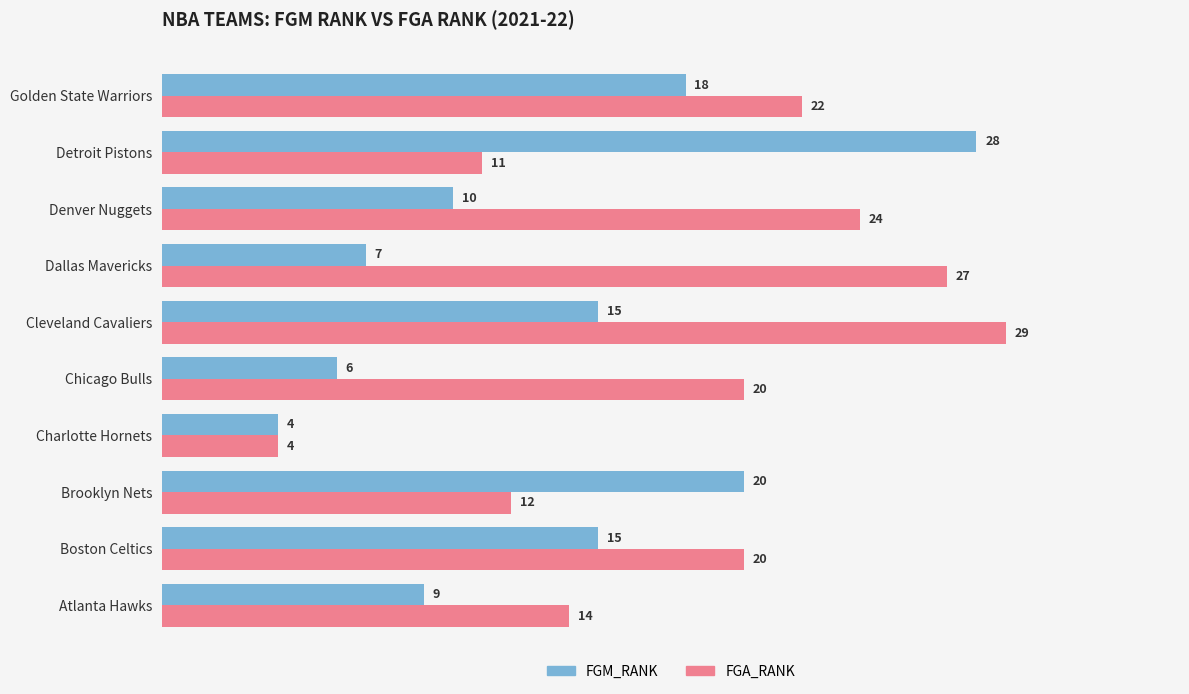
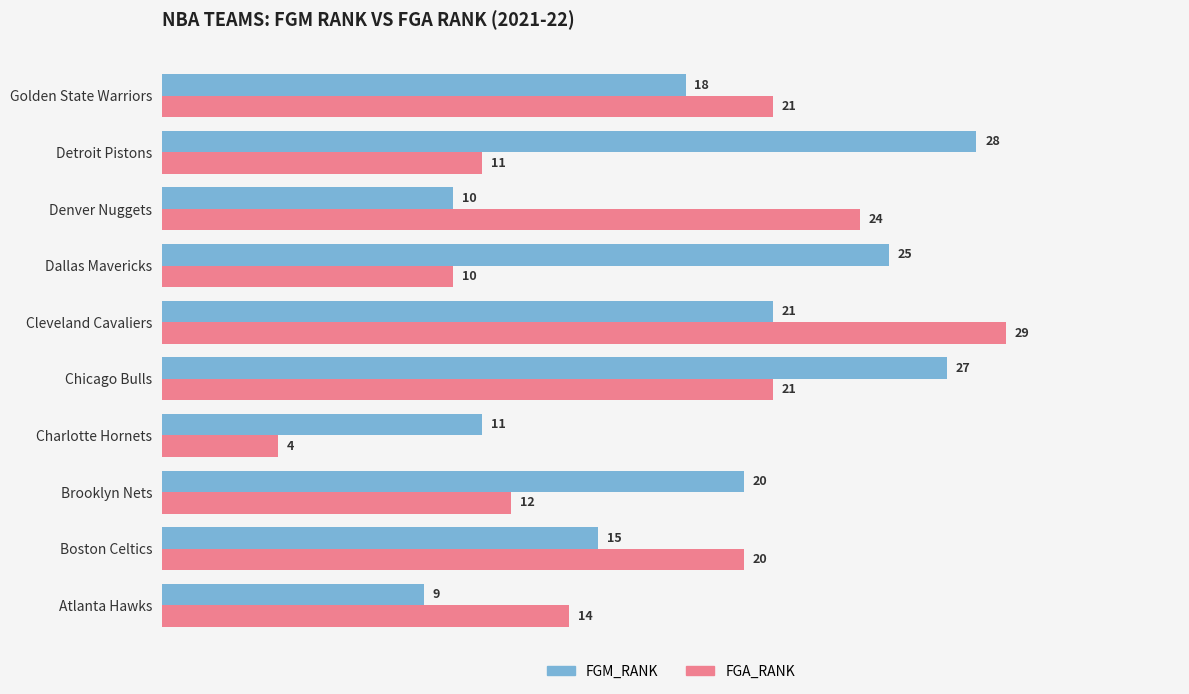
  {
    "FGM_RANK": {
      "Golden State Warriors": 18,
      "Detroit Pistons": 28,
      "Denver Nuggets": 10,
-     "Dallas Mavericks": 7,
-     "Cleveland Cavaliers": 15,
-     "Chicago Bulls": 6,
-     "Charlotte Hornets": 4,
+     "Dallas Mavericks": 25,
+     "Cleveland Cavaliers": 21,
+     "Chicago Bulls": 27,
+     "Charlotte Hornets": 11,
      "Brooklyn Nets": 20,
      "Boston Celtics": 15,
      "Atlanta Hawks": 9
    },
    "FGA_RANK": {
-     "Golden State Warriors": 22,
+     "Golden State Warriors": 21,
      "Detroit Pistons": 11,
      "Denver Nuggets": 24,
-     "Dallas Mavericks": 27,
+     "Dallas Mavericks": 10,
      "Cleveland Cavaliers": 29,
-     "Chicago Bulls": 20,
+     "Chicago Bulls": 21,
      "Charlotte Hornets": 4,
      "Brooklyn Nets": 12,
      "Boston Celtics": 20,
      "Atlanta Hawks": 14
    }
  }
